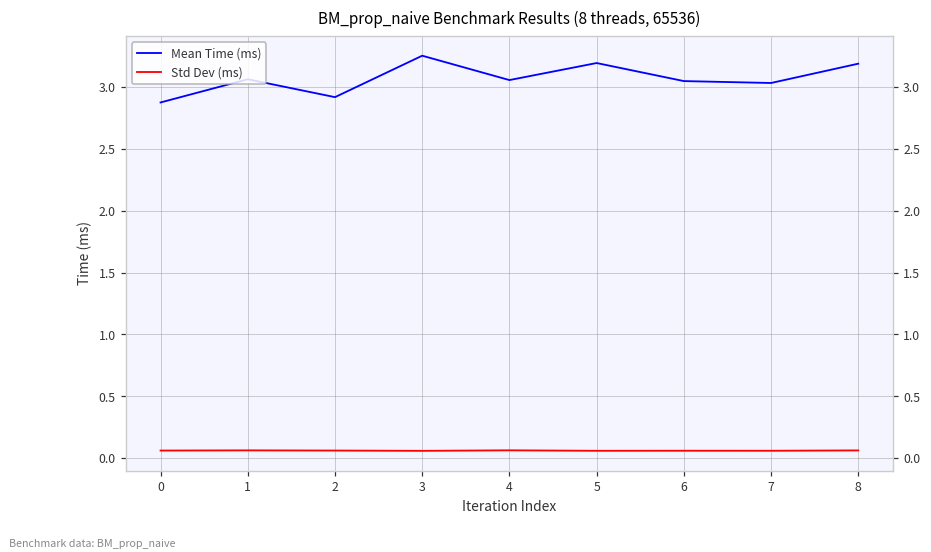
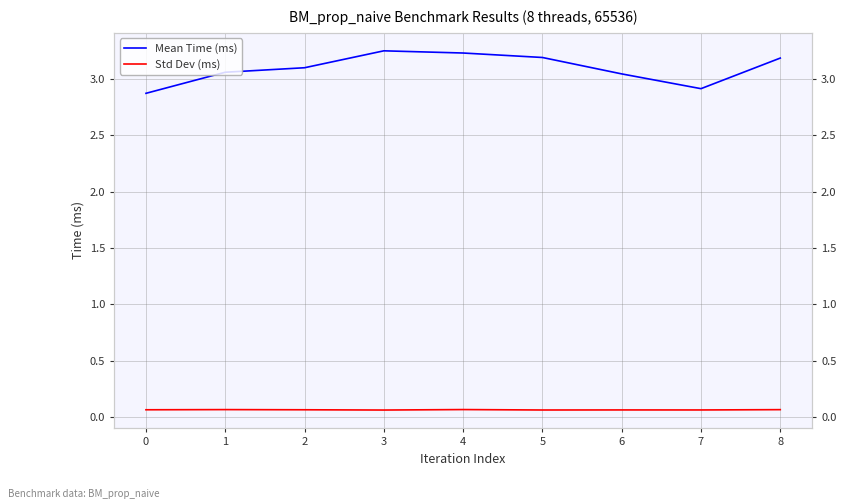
  {
    "Mean Time (ms)": {
      "0": 2.87,
-     "2": 2.92,
+     "2": 3.10,
      "3": 3.25,
-     "4": 3.05,
+     "4": 3.23,
      "5": 3.19,
      "6": 3.05,
-     "7": 3.03,
+     "7": 2.92,
      "8": 3.19
    },
    "Std Dev (ms)": {
      "0": 0.06,
      "1": 0.06,
      "2": 0.06,
      "3": 0.06,
      "4": 0.06,
      "5": 0.06,
      "6": 0.06,
      "7": 0.06,
      "8": 0.06
    }
  }
